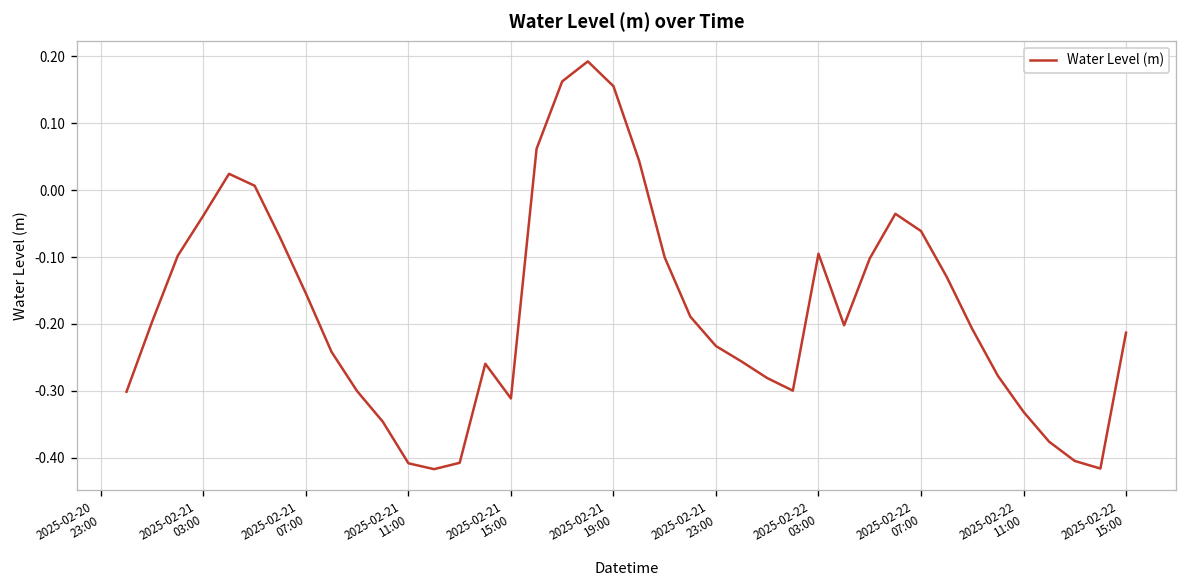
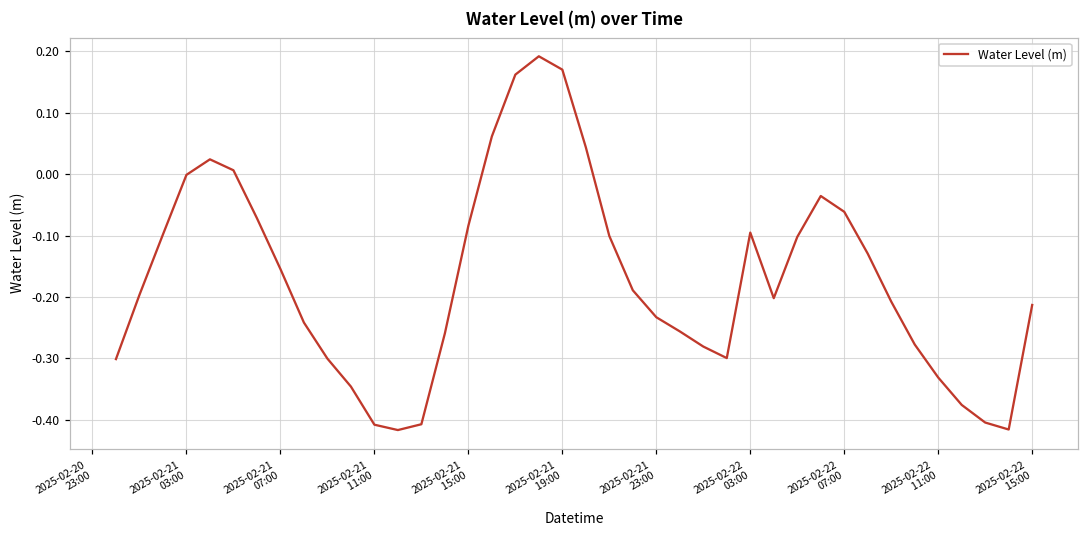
  {
-   "2025-02-21 03:00": -0.04,
+   "2025-02-21 03:00": 0.00,
    "2025-02-21 07:00": -0.15,
    "2025-02-21 11:00": -0.41,
-   "2025-02-21 15:00": -0.31,
-   "2025-02-21 19:00": 0.16,
+   "2025-02-21 15:00": -0.08,
+   "2025-02-21 19:00": 0.17,
    "2025-02-21 23:00": -0.23,
    "2025-02-22 03:00": -0.10,
    "2025-02-22 07:00": -0.06,
    "2025-02-22 11:00": -0.33,
    "2025-02-22 15:00": -0.21
  }
